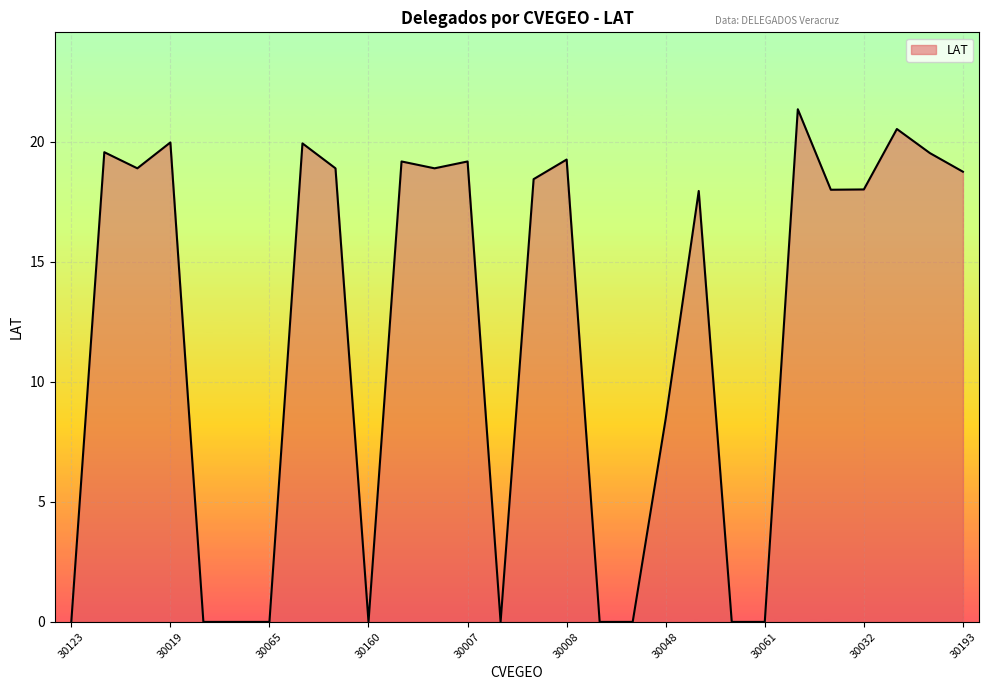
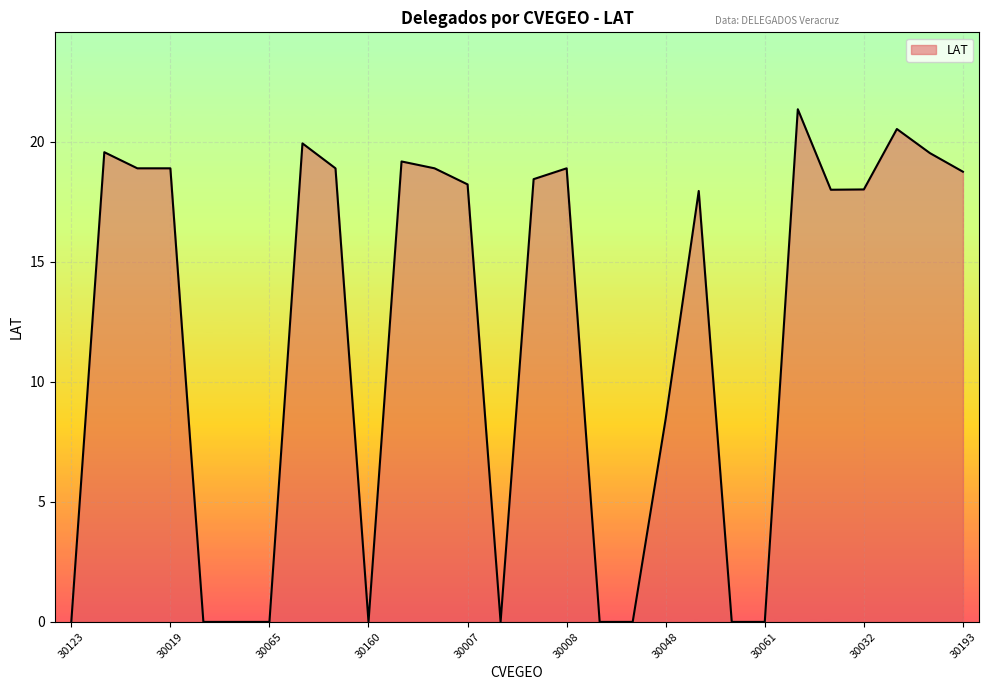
  {
    "30123": 0.0,
-   "30019": 20.0,
+   "30019": 18.9,
    "30065": 0.0,
    "30160": 0.0,
-   "30007": 19.2,
-   "30008": 19.3,
+   "30007": 18.2,
+   "30008": 18.9,
    "30048": 8.5,
    "30061": 0.0,
    "30032": 18.0,
    "30193": 18.8
  }
